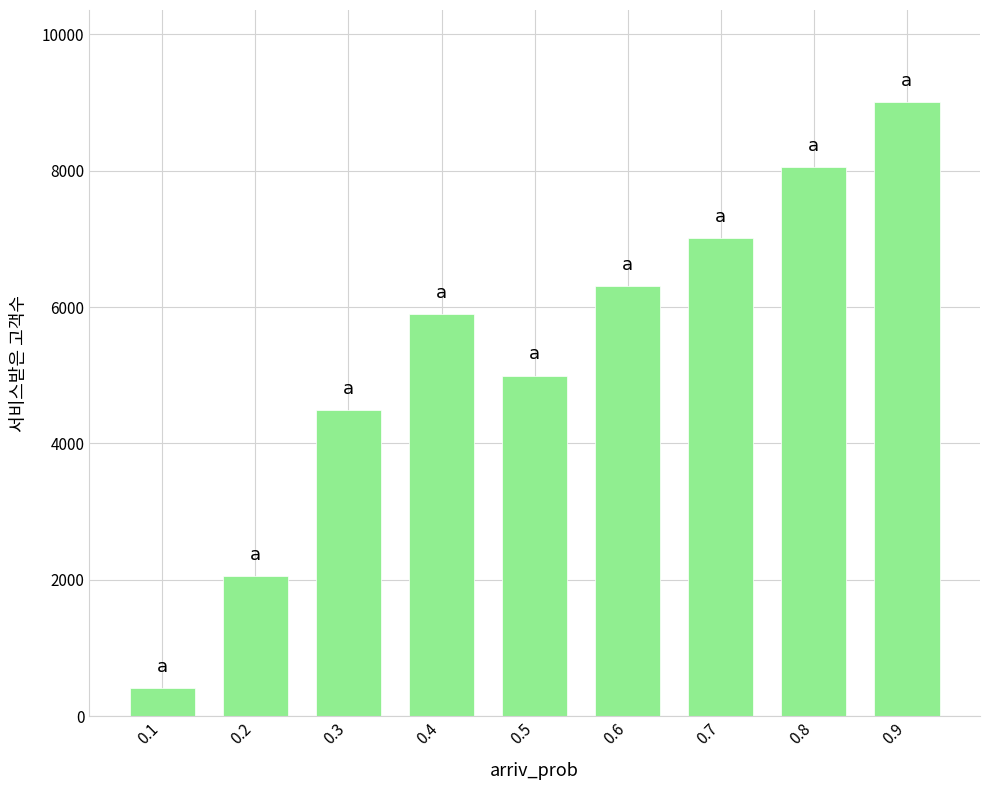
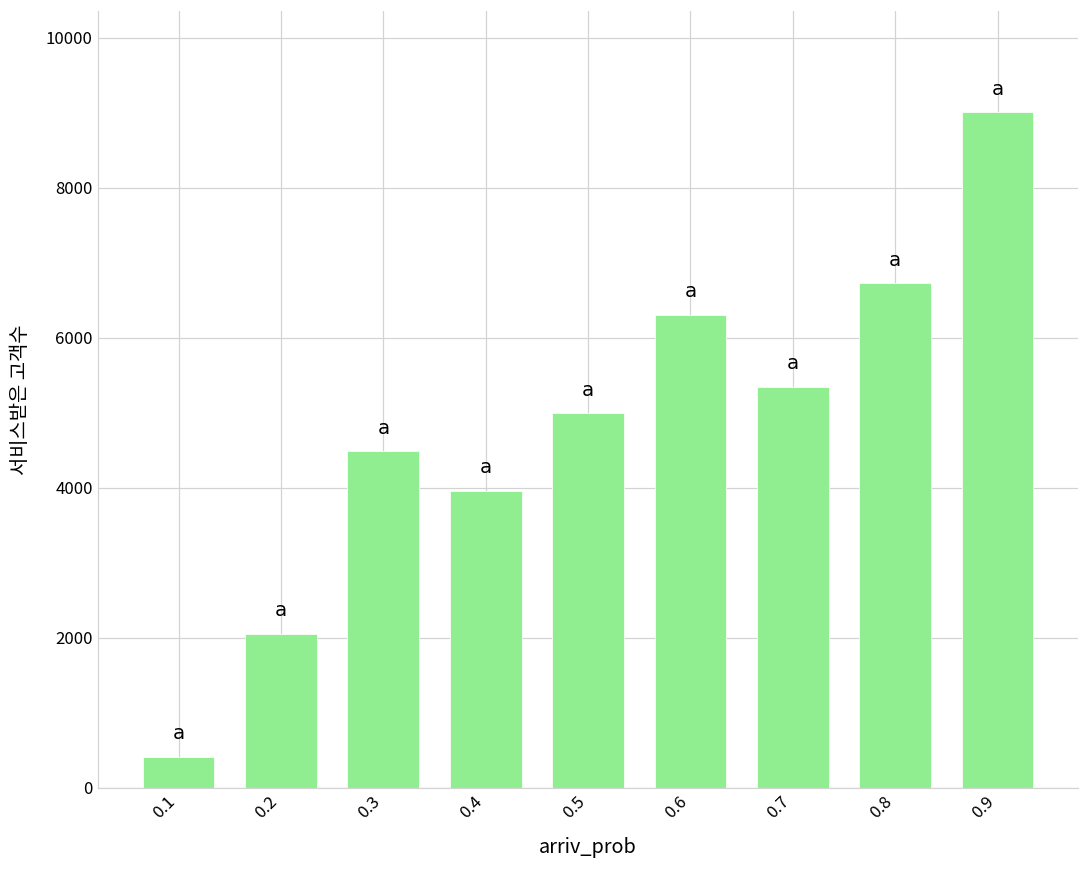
  {
    "0.1": 400,
    "0.2": 2100,
    "0.3": 4500,
-   "0.4": 5900,
+   "0.4": 4000,
    "0.5": 5000,
    "0.6": 6300,
-   "0.7": 7000,
-   "0.8": 8100,
+   "0.7": 5300,
+   "0.8": 6700,
    "0.9": 9000
  }
